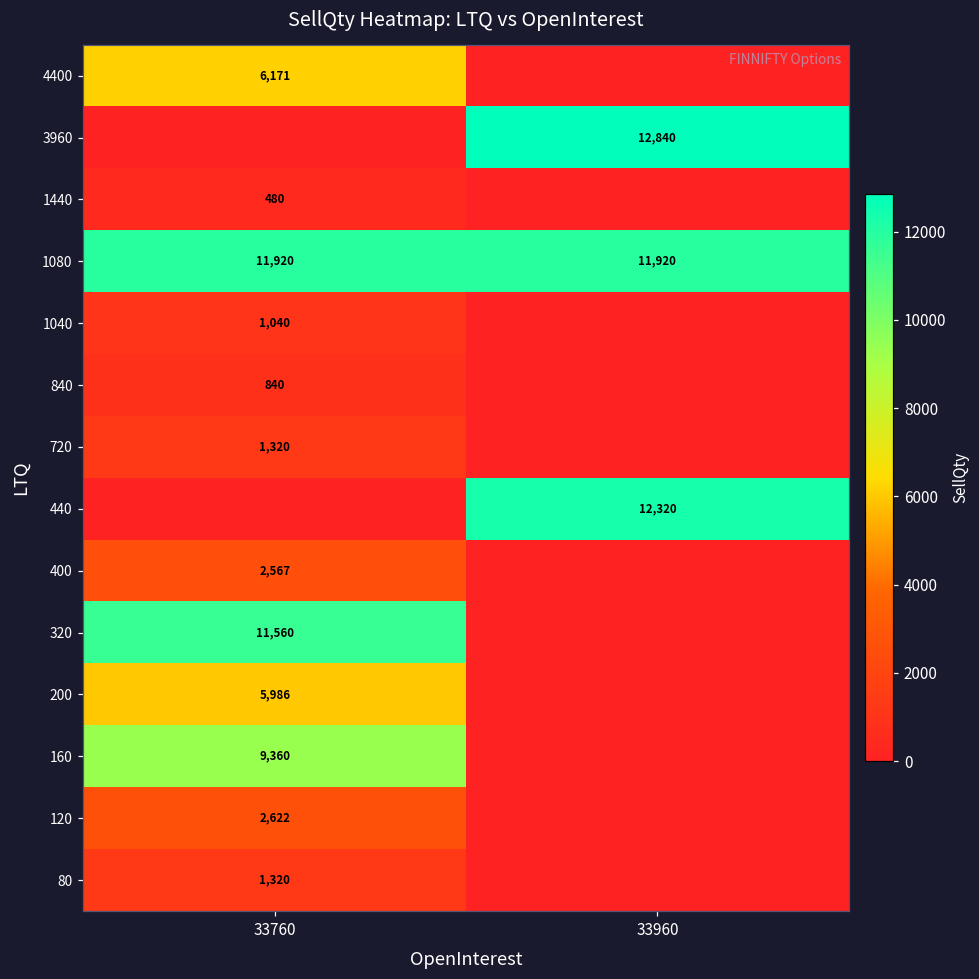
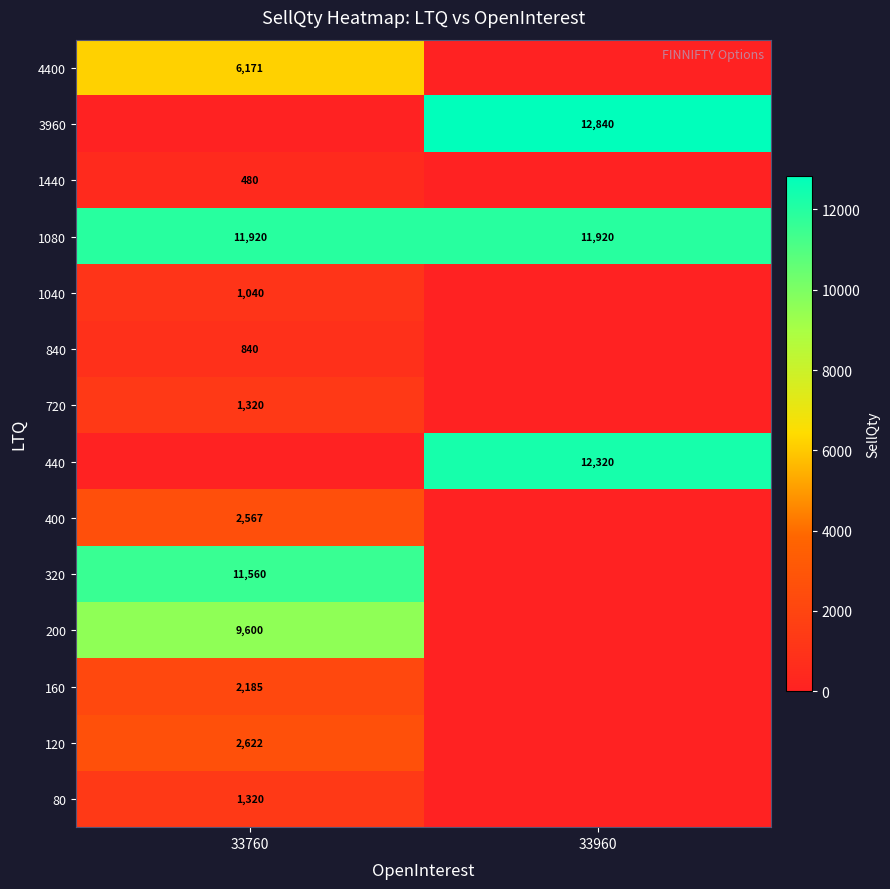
  {
    "4400": {
      "33760": "6,171"
    },
    "3960": {
      "33960": "12,840"
    },
    "1440": {
      "33760": "480"
    },
    "1080": {
      "33760": "11,920",
      "33960": "11,920"
    },
    "1040": {
      "33760": "1,040"
    },
    "840": {
      "33760": "840"
    },
    "720": {
      "33760": "1,320"
    },
    "440": {
      "33960": "12,320"
    },
    "400": {
      "33760": "2,567"
    },
    "320": {
      "33760": "11,560"
    },
    "200": {
-     "33760": "5,986"
+     "33760": "9,600"
    },
    "160": {
-     "33760": "9,360"
+     "33760": "2,185"
    },
    "120": {
      "33760": "2,622"
    },
    "80": {
      "33760": "1,320"
    }
  }
